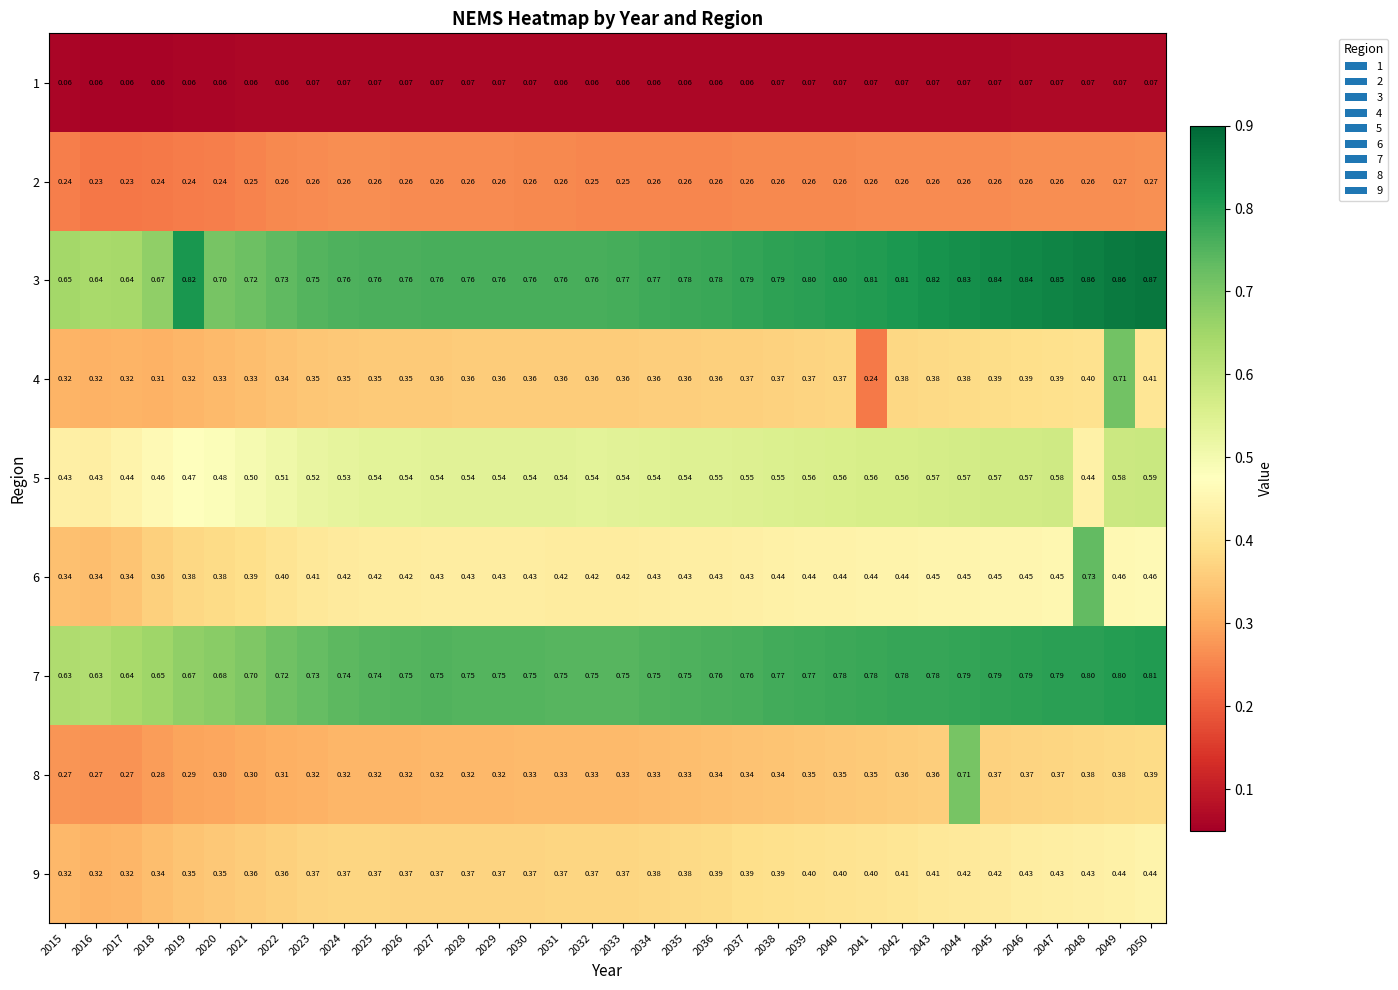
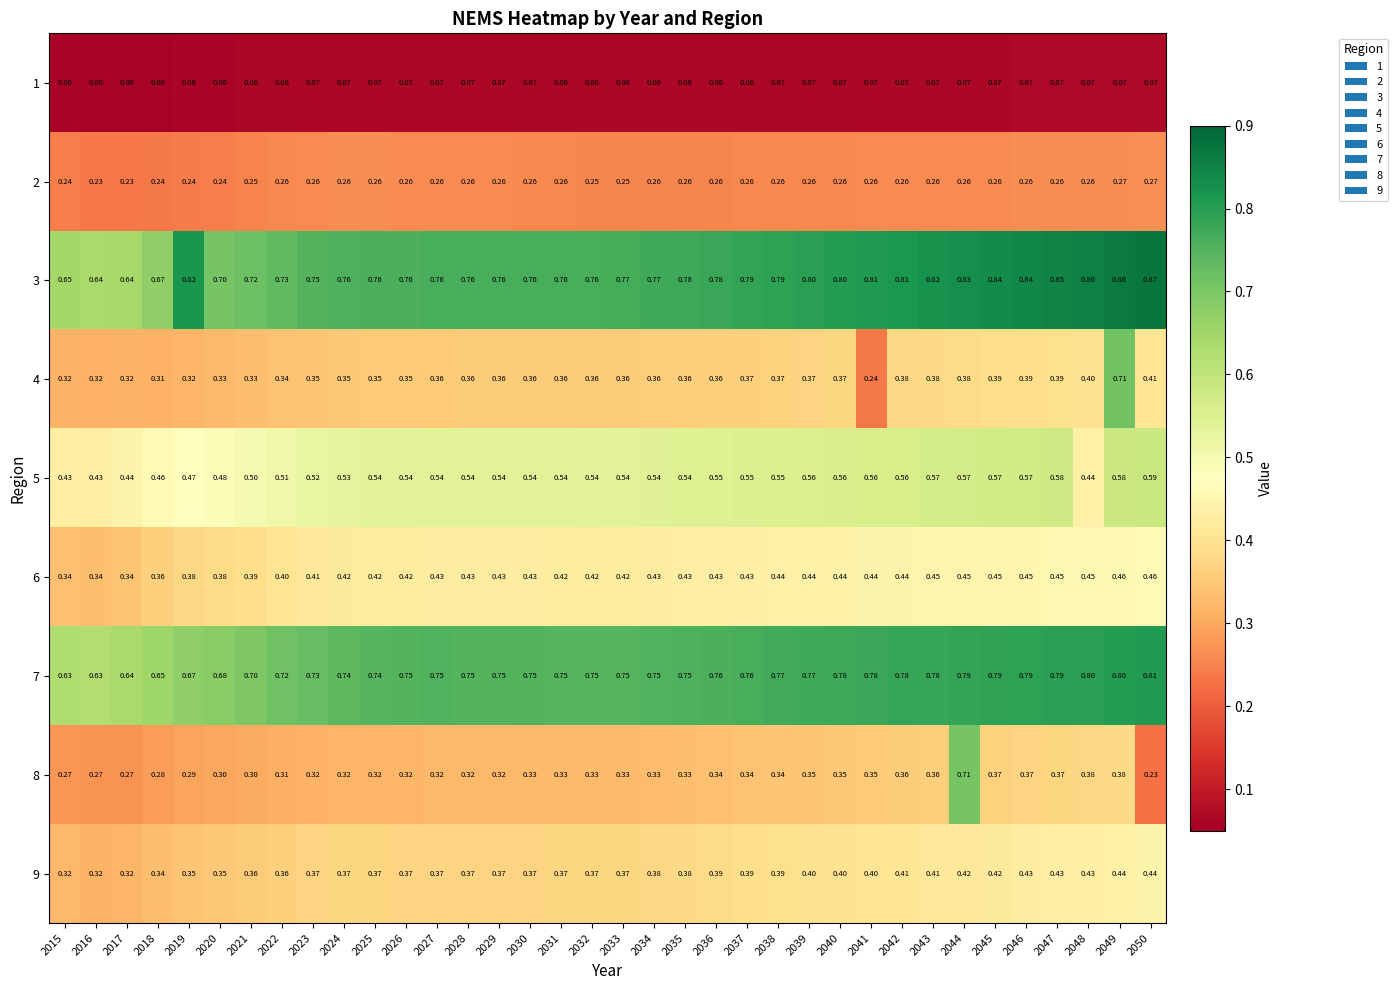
  {
    "6": {
      "2015": 0.34,
      "2016": 0.34,
      "2017": 0.34,
      "2018": 0.36,
      "2019": 0.38,
      "2020": 0.38,
      "2021": 0.39,
      "2022": 0.40,
      "2023": 0.41,
      "2024": 0.42,
      "2025": 0.42,
      "2026": 0.42,
      "2027": 0.43,
      "2028": 0.43,
      "2029": 0.43,
      "2030": 0.43,
      "2031": 0.42,
      "2032": 0.42,
      "2033": 0.42,
      "2034": 0.43,
      "2035": 0.43,
      "2036": 0.43,
      "2037": 0.43,
      "2038": 0.44,
      "2039": 0.44,
      "2040": 0.44,
      "2041": 0.44,
      "2042": 0.44,
      "2043": 0.45,
      "2044": 0.45,
      "2045": 0.45,
      "2046": 0.45,
      "2047": 0.45,
-     "2048": 0.73,
+     "2048": 0.45,
      "2049": 0.46,
      "2050": 0.46
    },
    "8": {
      "2015": 0.27,
      "2016": 0.27,
      "2017": 0.27,
      "2018": 0.28,
      "2019": 0.29,
      "2020": 0.30,
      "2021": 0.30,
      "2022": 0.31,
      "2023": 0.32,
      "2024": 0.32,
      "2025": 0.32,
      "2026": 0.32,
      "2027": 0.32,
      "2028": 0.32,
      "2029": 0.32,
      "2030": 0.33,
      "2031": 0.33,
      "2032": 0.33,
      "2033": 0.33,
      "2034": 0.33,
      "2035": 0.33,
      "2036": 0.34,
      "2037": 0.34,
      "2038": 0.34,
      "2039": 0.35,
      "2040": 0.35,
      "2041": 0.35,
      "2042": 0.36,
      "2043": 0.36,
      "2044": 0.71,
      "2045": 0.37,
      "2046": 0.37,
      "2047": 0.37,
      "2048": 0.38,
      "2049": 0.38,
-     "2050": 0.39
+     "2050": 0.23
    }
  }
